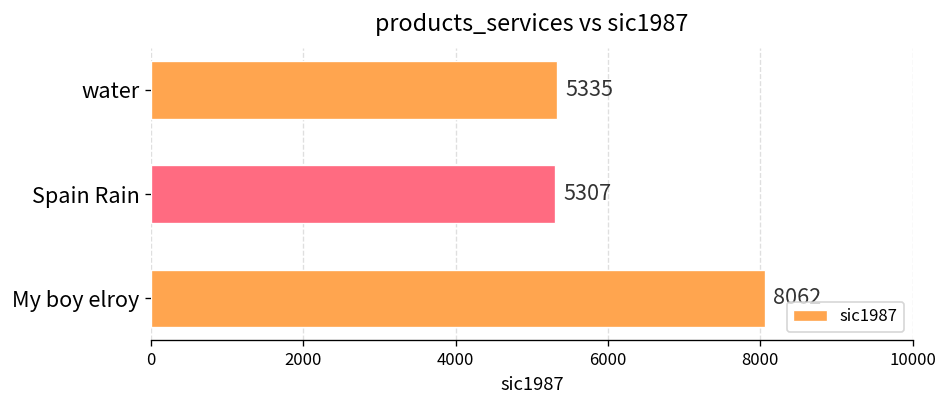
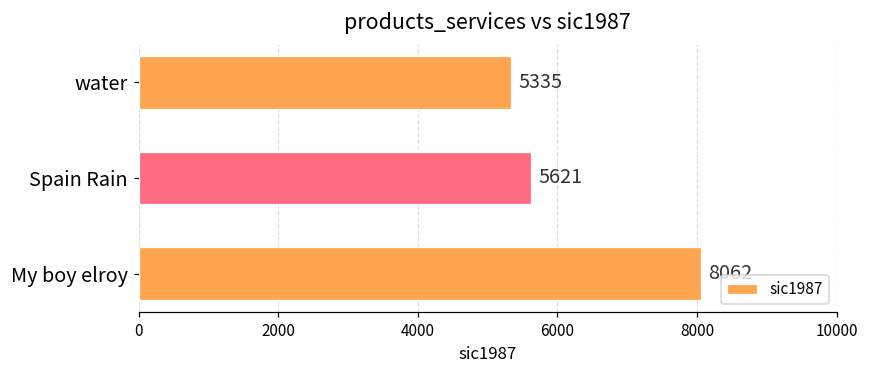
  {
    "water": 5335,
-   "Spain Rain": 5307
+   "Spain Rain": 5621
  }
